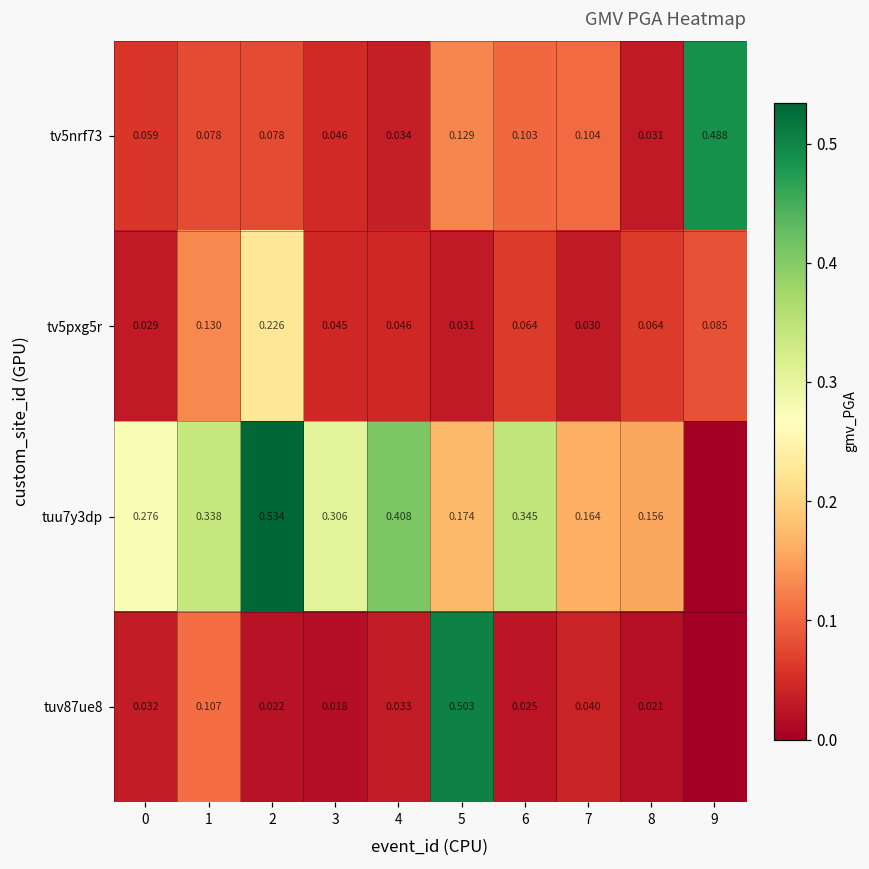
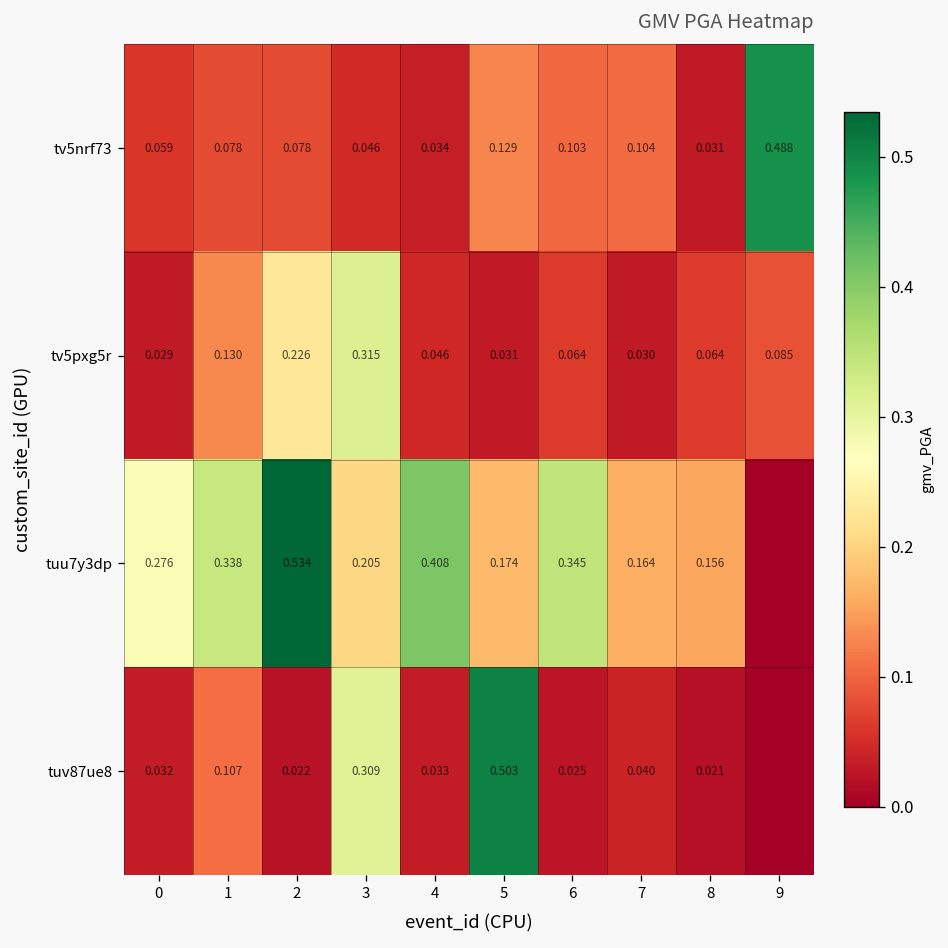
  {
    "tv5nrf73": {
      "0": 0.059,
      "1": 0.078,
      "2": 0.078,
      "3": 0.046,
      "4": 0.034,
      "5": 0.129,
      "6": 0.103,
      "7": 0.104,
      "8": 0.031,
      "9": 0.488
    },
    "tv5pxg5r": {
      "0": 0.029,
      "1": 0.130,
      "2": 0.226,
-     "3": 0.045,
+     "3": 0.315,
      "4": 0.046,
      "5": 0.031,
      "6": 0.064,
      "7": 0.030,
      "8": 0.064,
      "9": 0.085
    },
    "tuu7y3dp": {
      "0": 0.276,
      "1": 0.338,
      "2": 0.534,
-     "3": 0.306,
+     "3": 0.205,
      "4": 0.408,
      "5": 0.174,
      "6": 0.345,
      "7": 0.164,
      "8": 0.156
    },
    "tuv87ue8": {
      "0": 0.032,
      "1": 0.107,
      "2": 0.022,
-     "3": 0.018,
+     "3": 0.309,
      "4": 0.033,
      "5": 0.503,
      "6": 0.025,
      "7": 0.040,
      "8": 0.021
    }
  }
